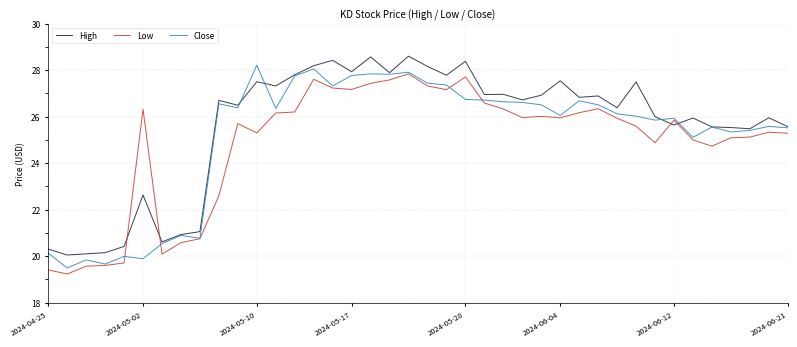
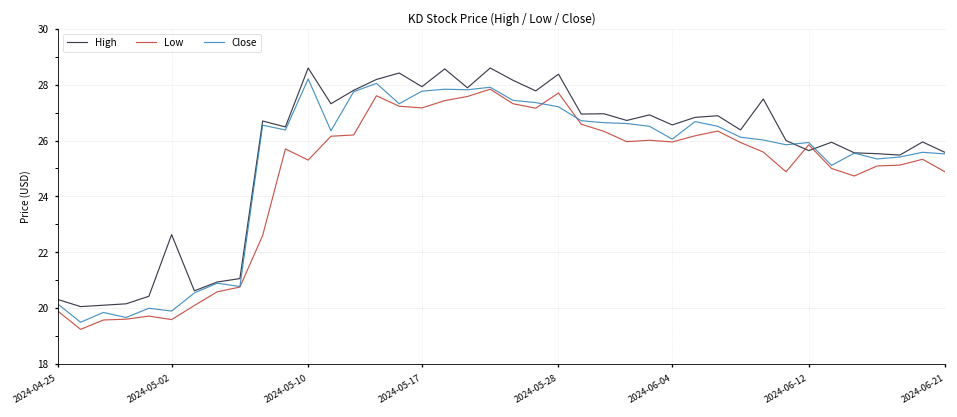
  {
    "High": {
      "2024-04-25": 20.3,
      "2024-05-02": 22.6,
-     "2024-05-10": 27.5,
+     "2024-05-10": 28.6,
      "2024-05-17": 27.9,
      "2024-05-28": 28.4,
-     "2024-06-04": 27.5,
+     "2024-06-04": 26.6,
      "2024-06-12": 25.6
    },
    "Low": {
-     "2024-04-25": 19.4,
-     "2024-05-02": 26.3,
+     "2024-04-25": 19.9,
+     "2024-05-02": 19.6,
      "2024-05-10": 25.3,
      "2024-05-17": 27.2,
      "2024-05-28": 27.7,
-     "2024-06-21": 25.3
+     "2024-06-21": 24.9
    },
    "Close": {
      "2024-04-25": 20.1,
      "2024-05-02": 19.9,
      "2024-05-10": 28.2,
      "2024-05-17": 27.8,
-     "2024-05-28": 26.7
+     "2024-05-28": 27.2
    }
  }
